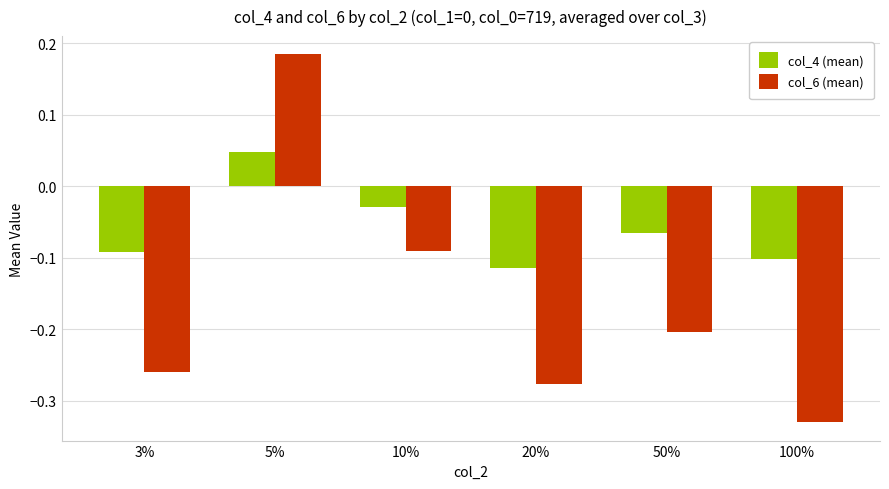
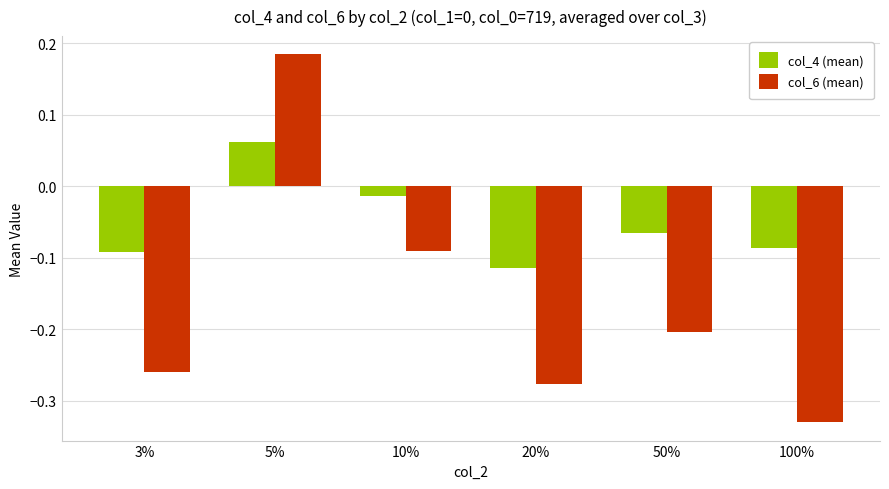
  {
    "col_4 (mean)": {
      "3%": -0.09,
-     "5%": 0.05,
-     "10%": -0.03,
+     "5%": 0.06,
+     "10%": -0.01,
      "20%": -0.12,
      "50%": -0.07,
-     "100%": -0.10
+     "100%": -0.09
    },
    "col_6 (mean)": {
      "3%": -0.26,
      "5%": 0.18,
      "10%": -0.09,
      "20%": -0.28,
      "50%": -0.20,
      "100%": -0.33
    }
  }
